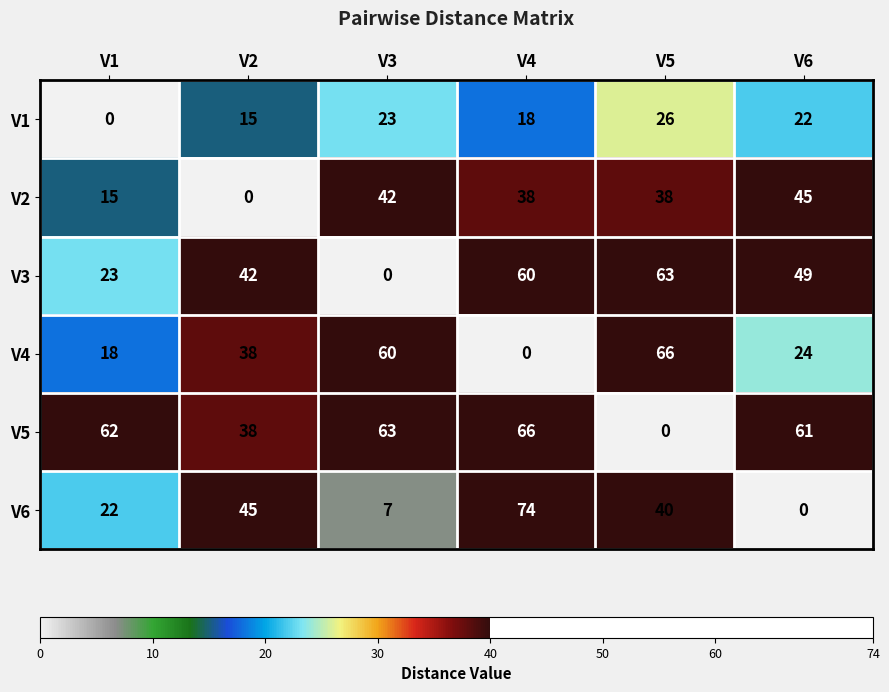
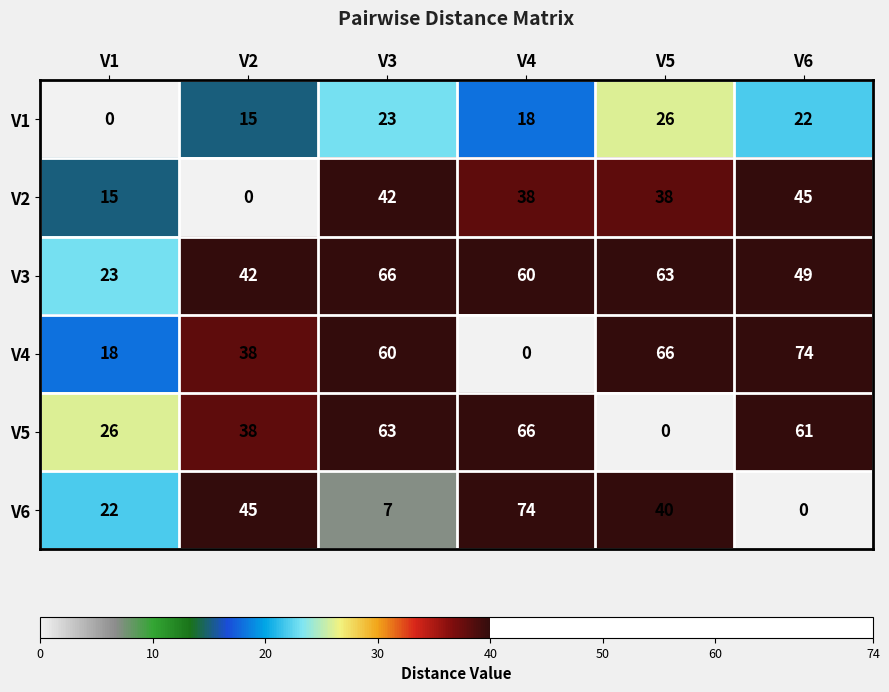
  {
    "V1": {
      "V1": 0,
      "V2": 15,
      "V3": 23,
      "V4": 18,
      "V5": 26,
      "V6": 22
    },
    "V2": {
      "V1": 15,
      "V2": 0,
      "V3": 42,
      "V4": 38,
      "V5": 38,
      "V6": 45
    },
    "V3": {
      "V1": 23,
      "V2": 42,
-     "V3": 0,
+     "V3": 66,
      "V4": 60,
      "V5": 63,
      "V6": 49
    },
    "V4": {
      "V1": 18,
      "V2": 38,
      "V3": 60,
      "V4": 0,
      "V5": 66,
-     "V6": 24
+     "V6": 74
    },
    "V5": {
-     "V1": 62,
+     "V1": 26,
      "V2": 38,
      "V3": 63,
      "V4": 66,
      "V5": 0,
      "V6": 61
    },
    "V6": {
      "V1": 22,
      "V2": 45,
      "V3": 7,
      "V4": 74,
      "V5": 40,
      "V6": 0
    }
  }
